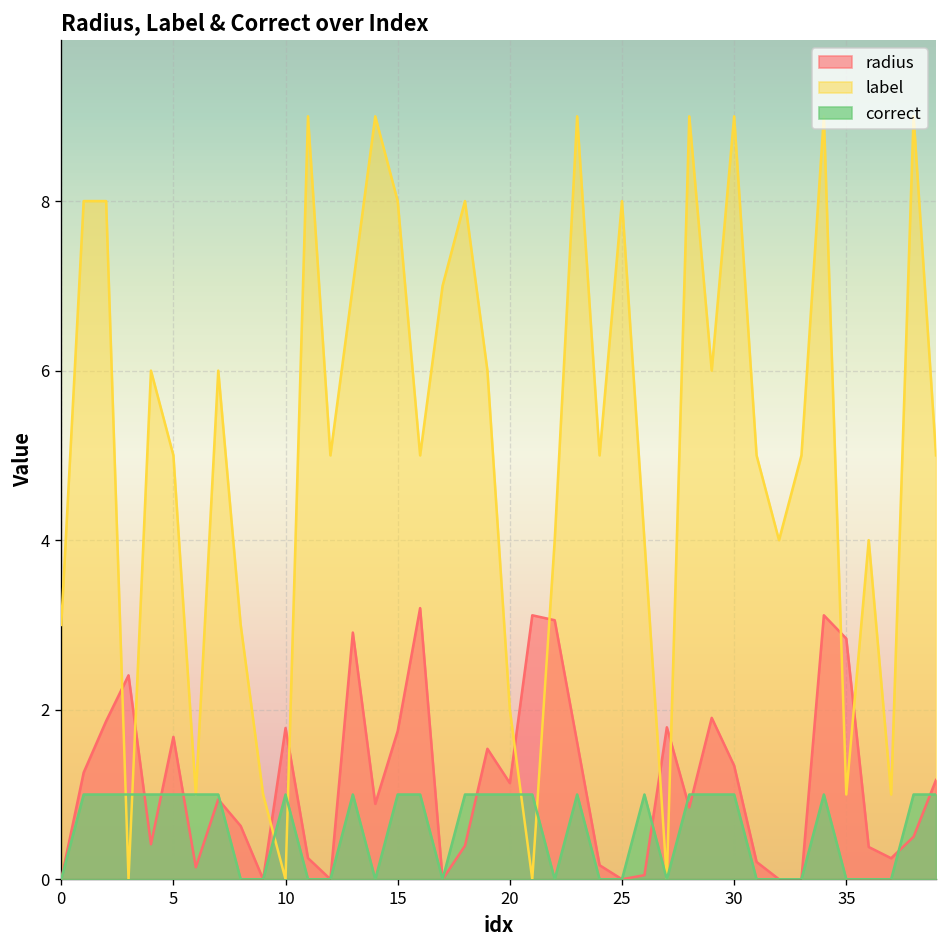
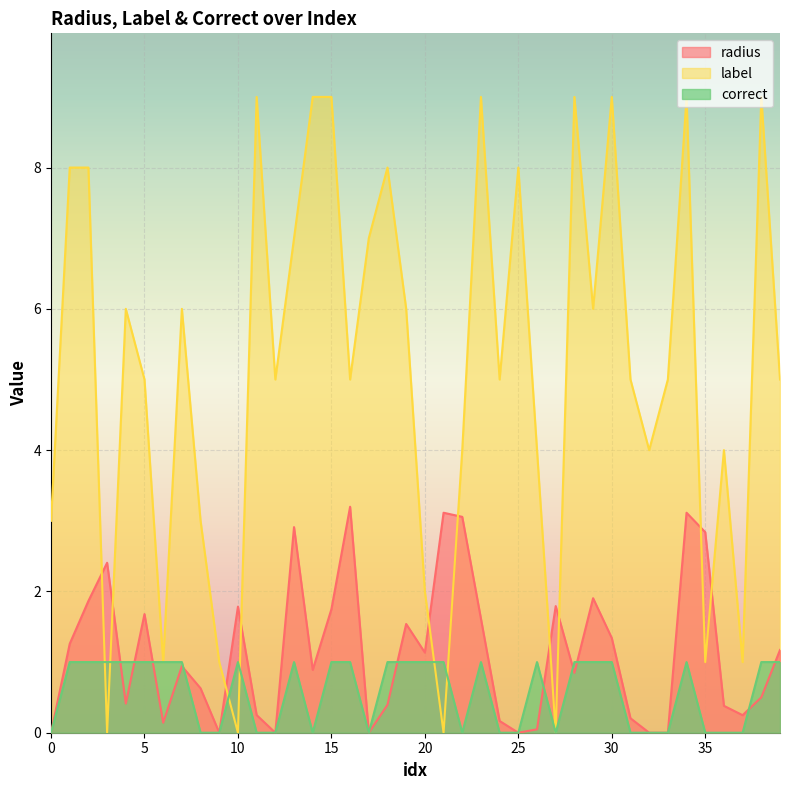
  {
    "radius": {
      "5": 1.7,
      "10": 1.8,
      "15": 1.7,
      "20": 1.1,
      "30": 1.3,
      "35": 2.8
    },
    "label": {
      "0": 3,
      "5": 5,
      "10": 0,
-     "15": 8,
+     "15": 9,
      "20": 2,
      "25": 8,
      "30": 9,
      "35": 1
    },
    "correct": {
      "5": 1,
      "10": 1,
      "15": 1,
      "20": 1,
      "30": 1,
      "35": 0
    }
  }
